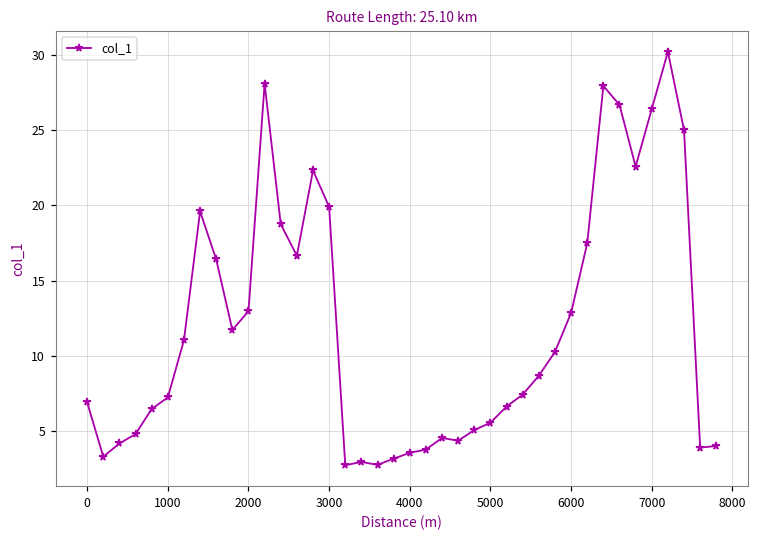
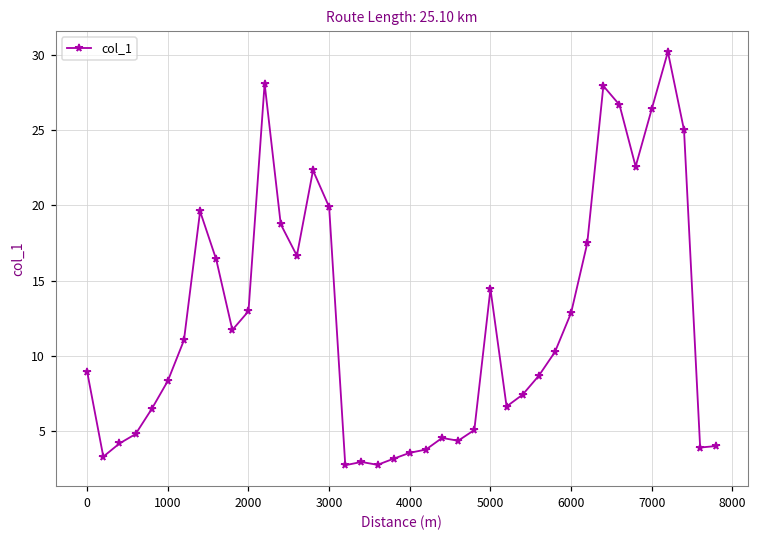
  {
-   "0": 6.9,
-   "1000": 7.2,
+   "0": 8.9,
+   "1000": 8.3,
    "2000": 13.0,
    "3000": 19.9,
    "4000": 3.5,
-   "5000": 5.5,
+   "5000": 14.4,
    "6000": 12.9,
    "7000": 26.4
  }
